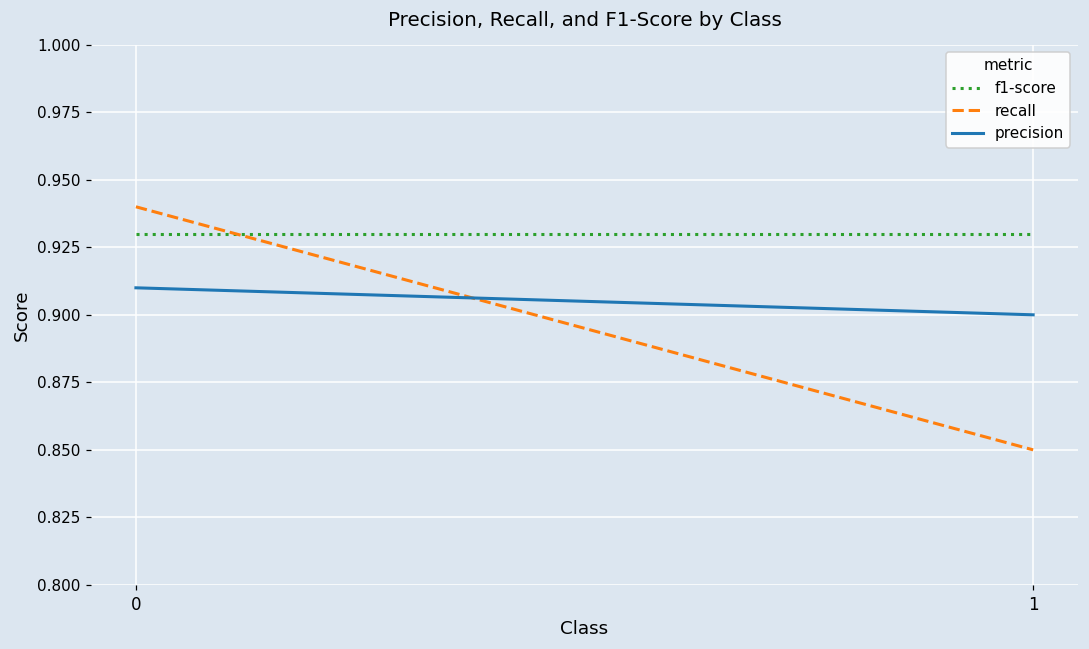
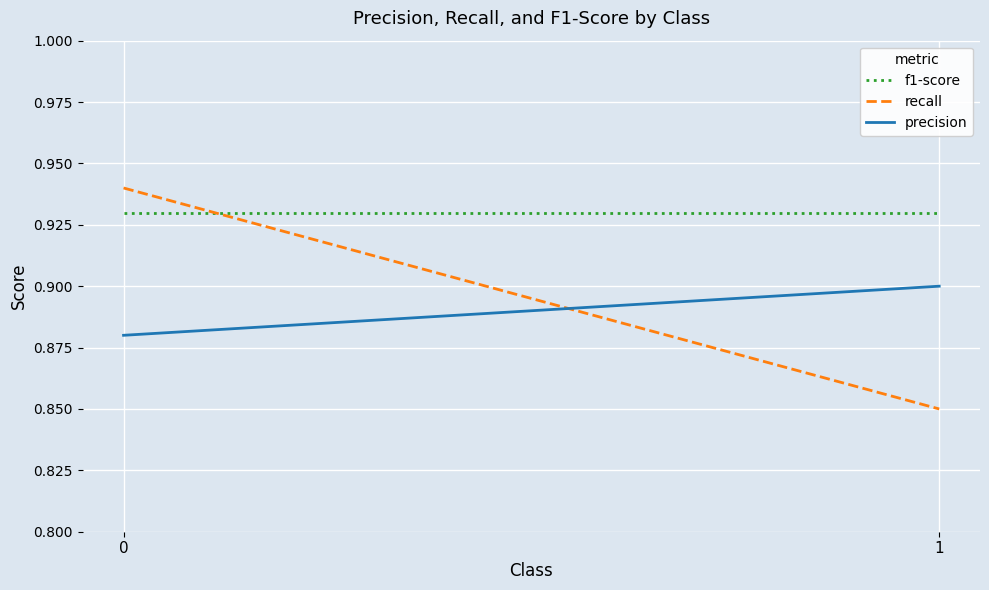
  {
    "f1-score": {
      "0": 0.93,
      "1": 0.93
    },
    "recall": {
      "0": 0.94,
      "1": 0.85
    },
    "precision": {
-     "0": 0.91,
+     "0": 0.88,
      "1": 0.90
    }
  }
